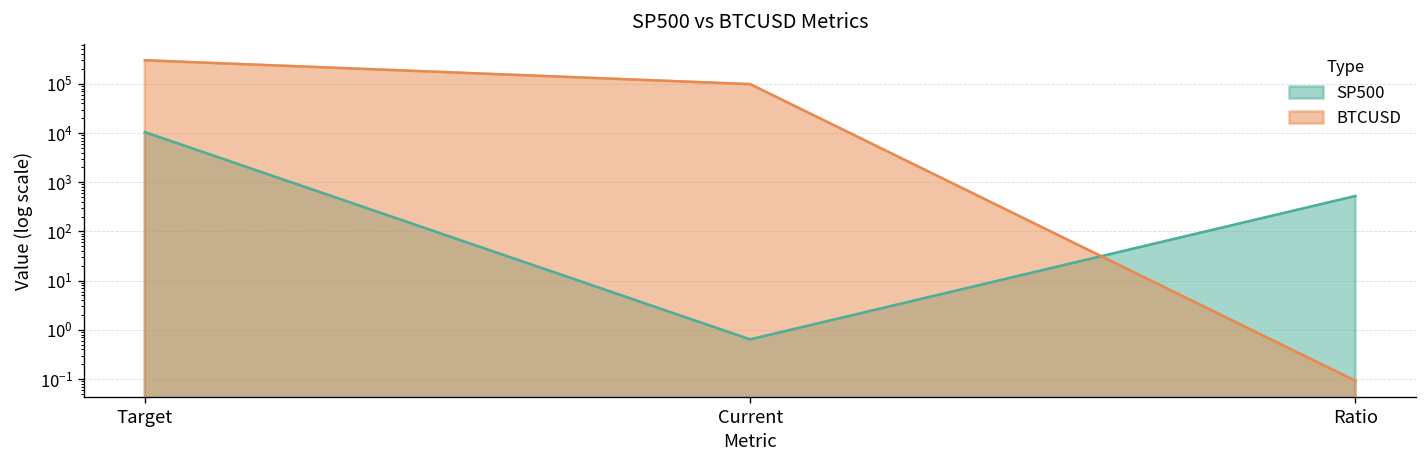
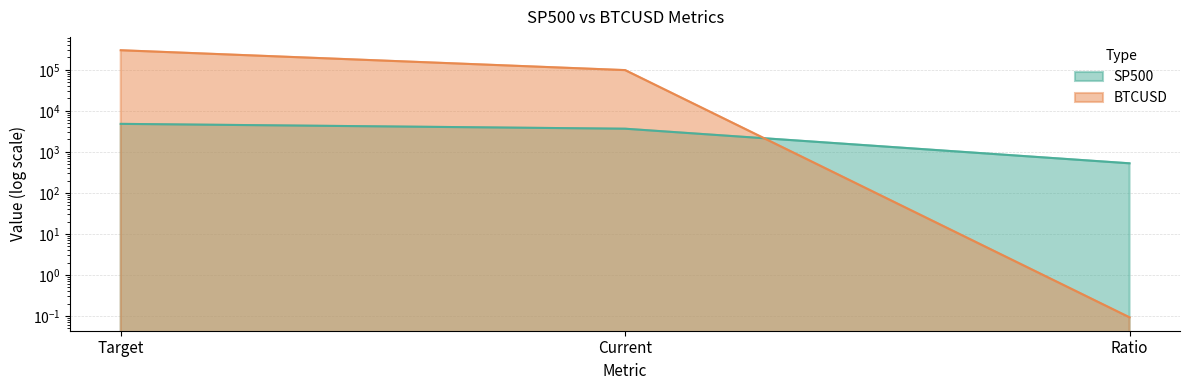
  {
    "SP500": {
-     "Target": 10000,
-     "Current": 0.6,
+     "Target": 5000,
+     "Current": 4000,
      "Ratio": 500
    },
    "BTCUSD": {
      "Target": 300000,
      "Current": 100000,
      "Ratio": 0.1
    }
  }
